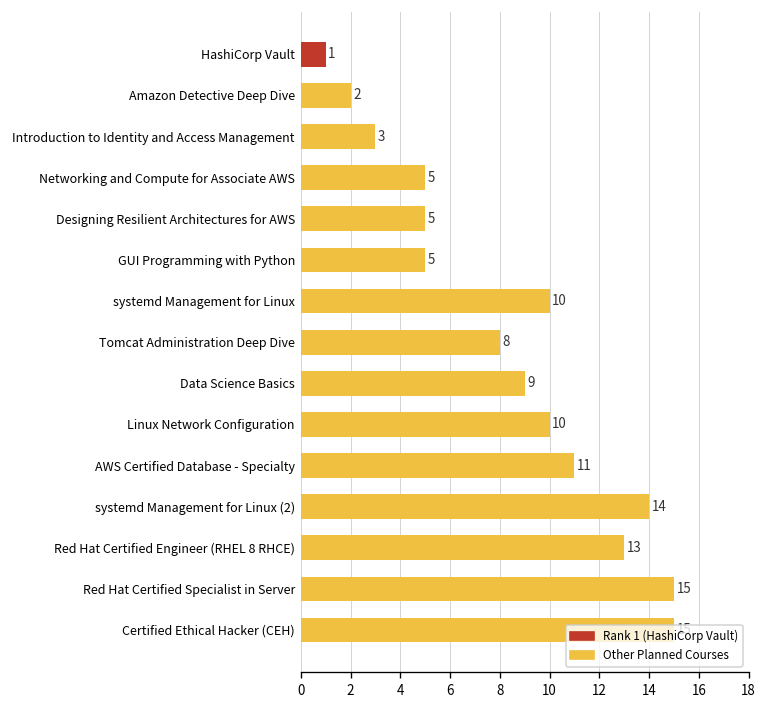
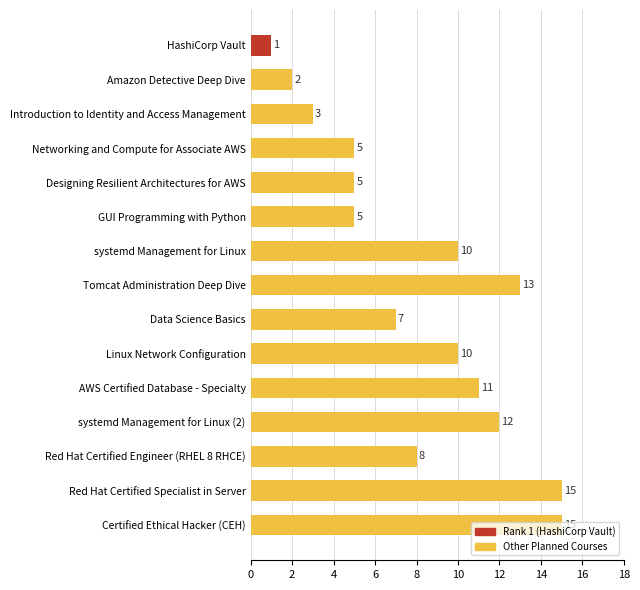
  {
    "HashiCorp Vault": 1,
    "Amazon Detective Deep Dive": 2,
    "Introduction to Identity and Access Management": 3,
    "Networking and Compute for Associate AWS": 5,
    "Designing Resilient Architectures for AWS": 5,
    "GUI Programming with Python": 5,
    "systemd Management for Linux": 10,
-   "Tomcat Administration Deep Dive": 8,
-   "Data Science Basics": 9,
+   "Tomcat Administration Deep Dive": 13,
+   "Data Science Basics": 7,
    "Linux Network Configuration": 10,
    "AWS Certified Database - Specialty": 11,
-   "systemd Management for Linux (2)": 14,
-   "Red Hat Certified Engineer (RHEL 8 RHCE)": 13,
+   "systemd Management for Linux (2)": 12,
+   "Red Hat Certified Engineer (RHEL 8 RHCE)": 8,
    "Red Hat Certified Specialist in Server": 15
  }
